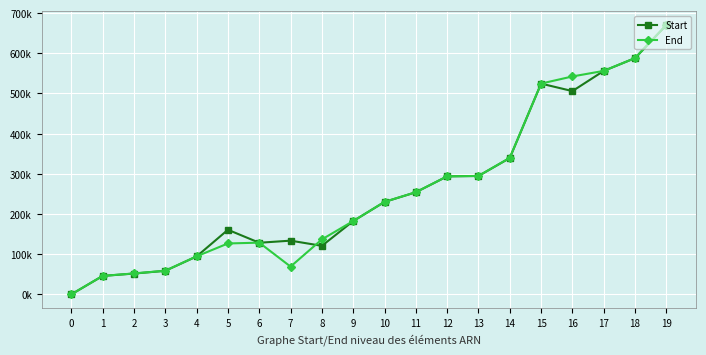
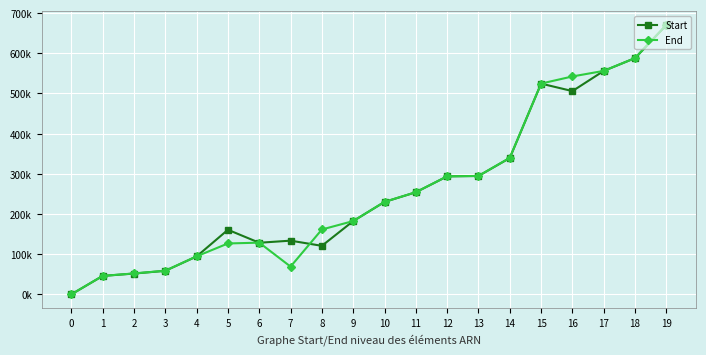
  {
    "Start": {
      "5": 160000,
      "7": 130000,
      "8": 120000,
      "16": 510000
    },
    "End": {
      "5": 130000,
      "7": 70000,
-     "8": 140000,
+     "8": 160000,
      "16": 540000
    }
  }
